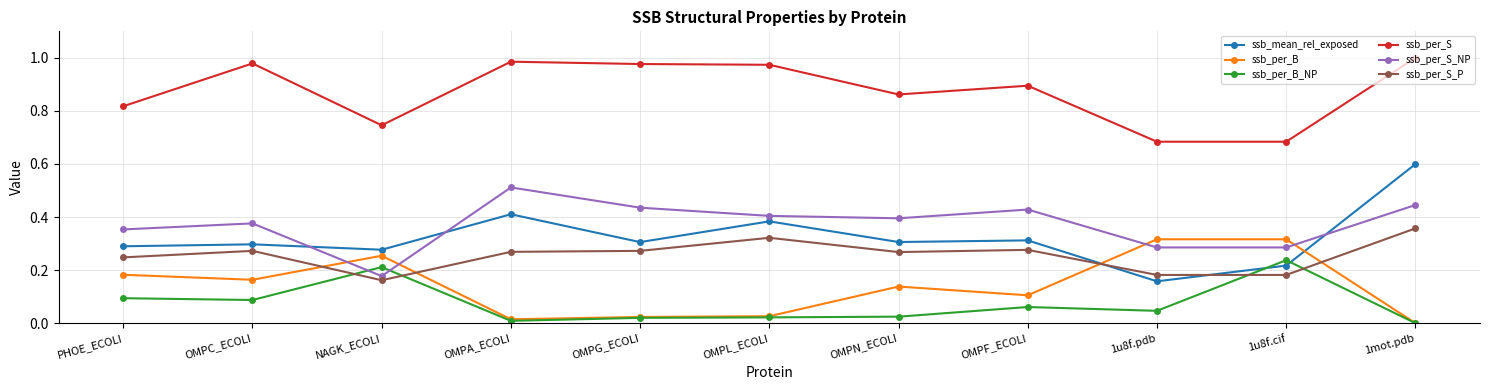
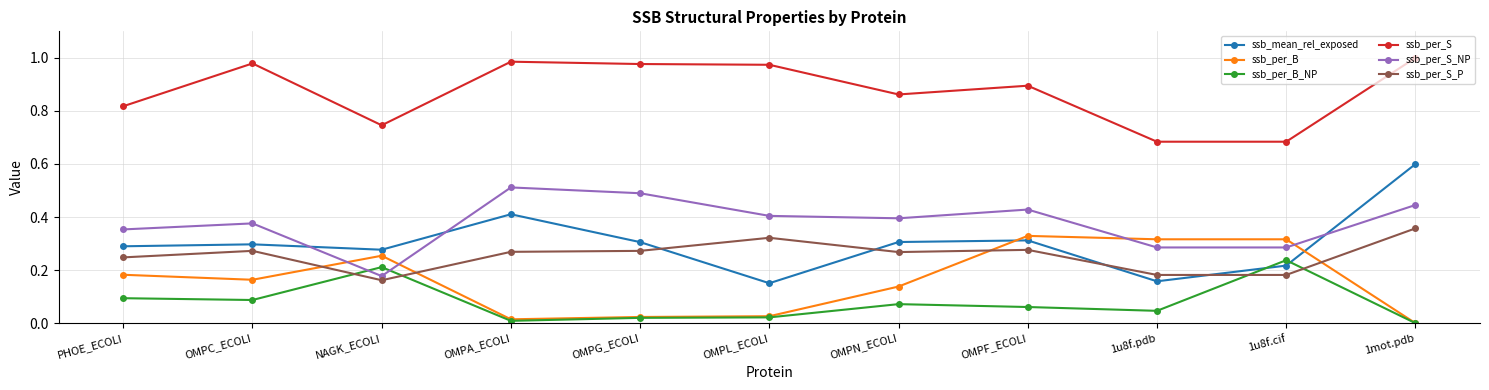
  {
    "ssb_mean_rel_exposed": {
      "PHOE_ECOLI": 0.29,
      "OMPC_ECOLI": 0.30,
      "NAGK_ECOLI": 0.28,
      "OMPA_ECOLI": 0.41,
      "OMPG_ECOLI": 0.31,
-     "OMPL_ECOLI": 0.38,
+     "OMPL_ECOLI": 0.15,
      "OMPN_ECOLI": 0.31,
      "OMPF_ECOLI": 0.31,
      "1u8f.pdb": 0.16,
      "1u8f.cif": 0.22,
      "1mot.pdb": 0.60
    },
    "ssb_per_B": {
      "PHOE_ECOLI": 0.18,
      "OMPC_ECOLI": 0.16,
      "NAGK_ECOLI": 0.25,
      "OMPN_ECOLI": 0.14,
-     "OMPF_ECOLI": 0.10,
+     "OMPF_ECOLI": 0.33,
      "1u8f.pdb": 0.32,
      "1u8f.cif": 0.32
    },
    "ssb_per_B_NP": {
      "PHOE_ECOLI": 0.09,
      "OMPC_ECOLI": 0.09,
      "NAGK_ECOLI": 0.21,
-     "OMPN_ECOLI": 0.02,
+     "OMPN_ECOLI": 0.07,
      "OMPF_ECOLI": 0.06,
      "1u8f.pdb": 0.05,
      "1u8f.cif": 0.24
    },
    "ssb_per_S": {
      "PHOE_ECOLI": 0.82,
      "OMPC_ECOLI": 0.98,
      "NAGK_ECOLI": 0.75,
      "OMPA_ECOLI": 0.99,
      "OMPG_ECOLI": 0.98,
      "OMPL_ECOLI": 0.97,
      "OMPN_ECOLI": 0.86,
      "OMPF_ECOLI": 0.90,
      "1u8f.pdb": 0.68,
      "1u8f.cif": 0.68
    },
    "ssb_per_S_NP": {
      "PHOE_ECOLI": 0.35,
      "OMPC_ECOLI": 0.38,
      "NAGK_ECOLI": 0.18,
      "OMPA_ECOLI": 0.51,
-     "OMPG_ECOLI": 0.44,
+     "OMPG_ECOLI": 0.49,
      "OMPL_ECOLI": 0.40,
      "OMPN_ECOLI": 0.40,
      "OMPF_ECOLI": 0.43,
      "1u8f.pdb": 0.29,
      "1u8f.cif": 0.29,
      "1mot.pdb": 0.45
    },
    "ssb_per_S_P": {
      "PHOE_ECOLI": 0.25,
      "OMPC_ECOLI": 0.27,
      "NAGK_ECOLI": 0.16,
      "OMPA_ECOLI": 0.27,
      "OMPG_ECOLI": 0.27,
      "OMPL_ECOLI": 0.32,
      "OMPN_ECOLI": 0.27,
      "OMPF_ECOLI": 0.28,
      "1u8f.pdb": 0.18,
      "1u8f.cif": 0.18,
      "1mot.pdb": 0.36
    }
  }
